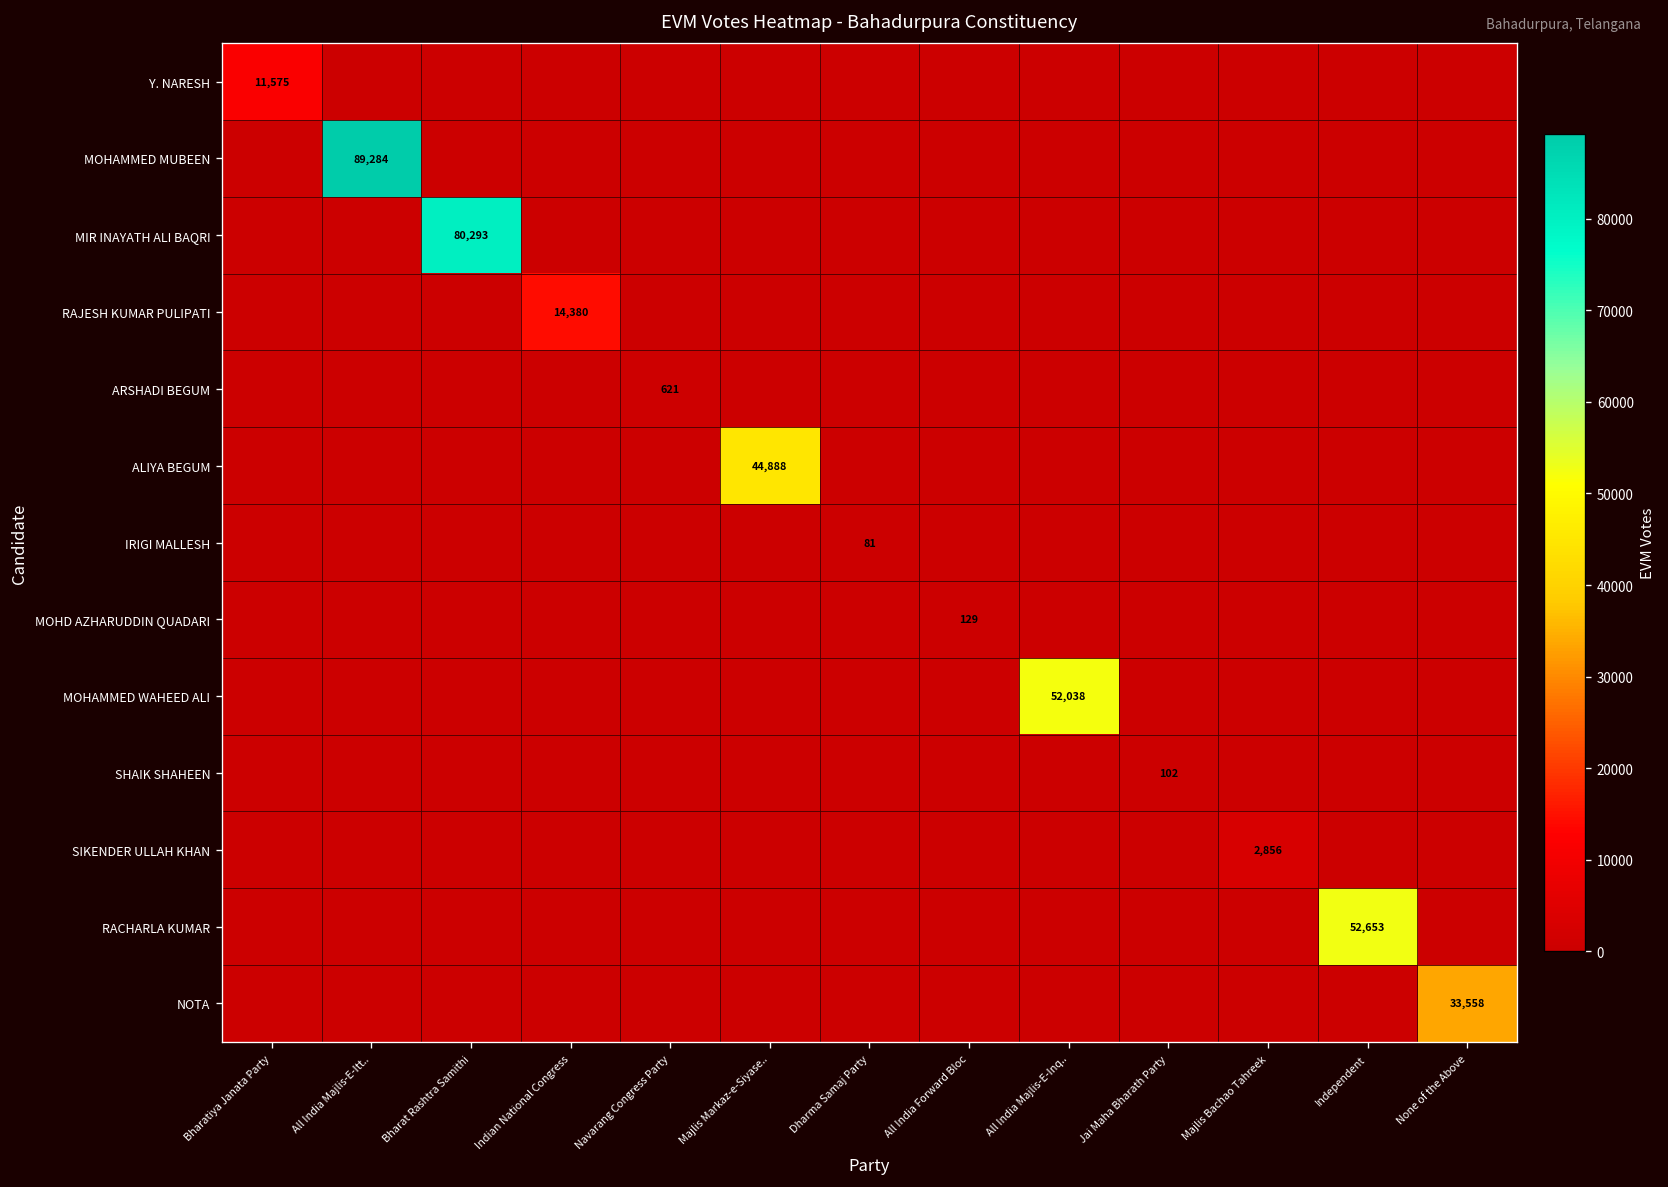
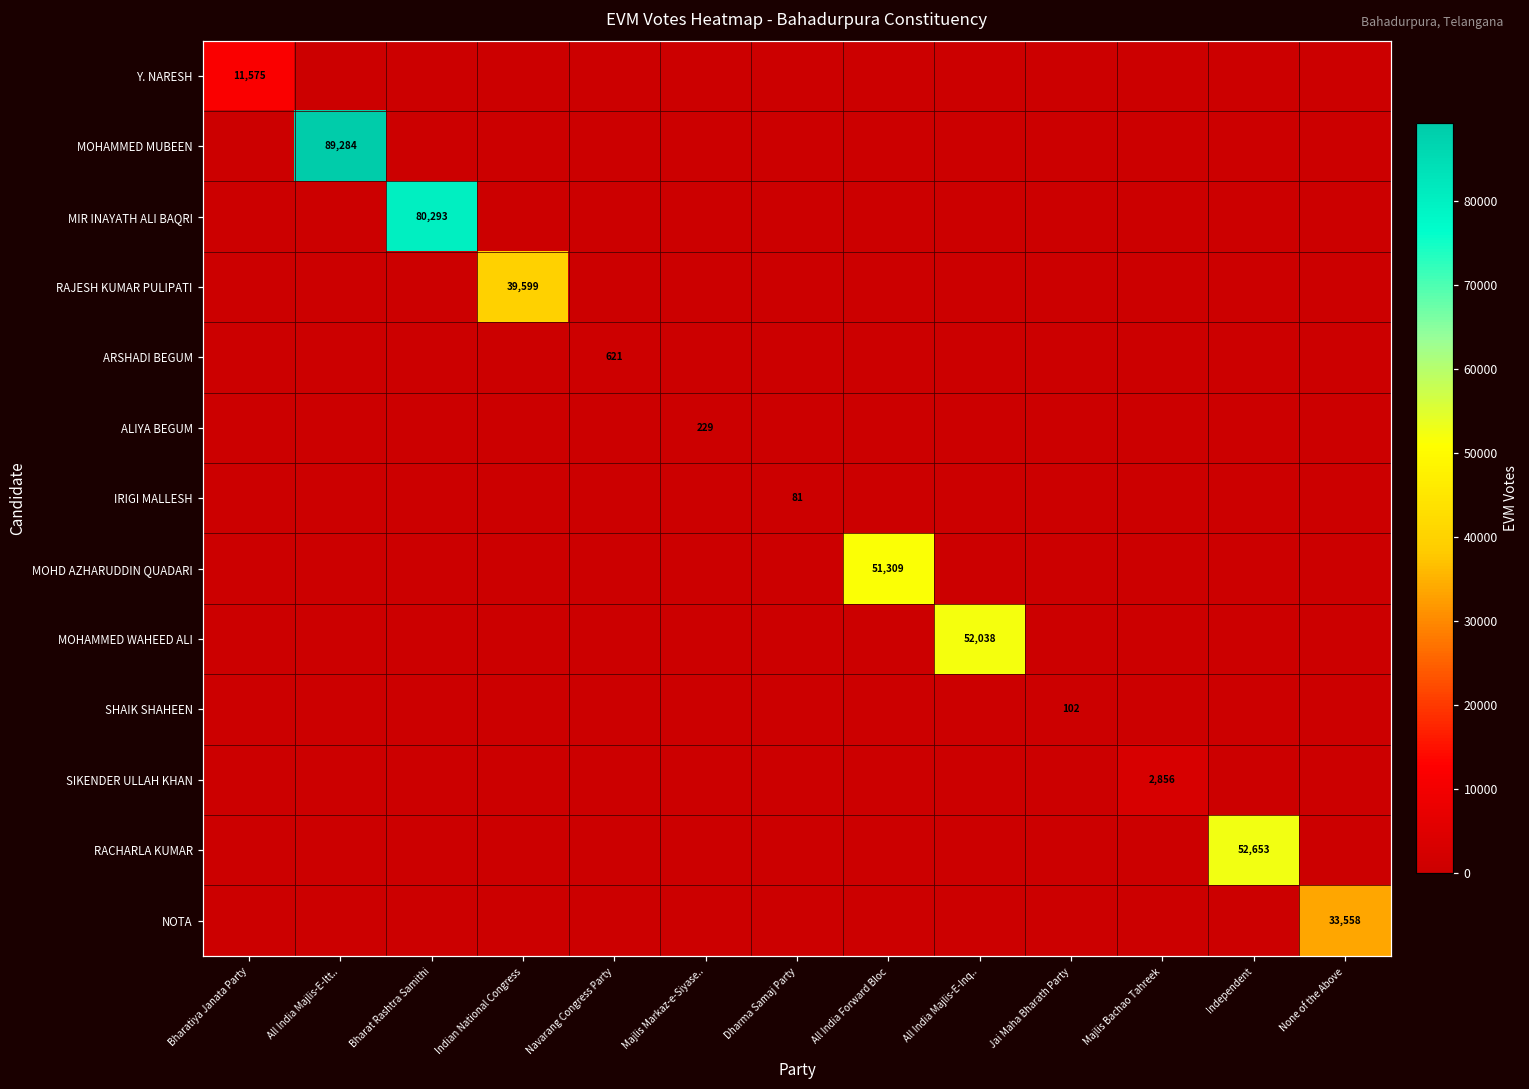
  {
    "Y. NARESH": {
      "Bharatiya Janata Party": "11,575"
    },
    "MOHAMMED MUBEEN": {
      "All India Majlis-E-Itt..": "89,284"
    },
    "MIR INAYATH ALI BAQRI": {
      "Bharat Rashtra Samithi": "80,293"
    },
    "RAJESH KUMAR PULIPATI": {
-     "Indian National Congress": "14,380"
+     "Indian National Congress": "39,599"
    },
    "ARSHADI BEGUM": {
      "Navarang Congress Party": "621"
    },
    "ALIYA BEGUM": {
-     "Majlis Markaz-e-Siyase..": "44,888"
+     "Majlis Markaz-e-Siyase..": "229"
    },
    "IRIGI MALLESH": {
      "Dharma Samaj Party": "81"
    },
    "MOHD AZHARUDDIN QUADARI": {
-     "All India Forward Bloc": "129"
+     "All India Forward Bloc": "51,309"
    },
    "MOHAMMED WAHEED ALI": {
      "All India Majlis-E-Inq..": "52,038"
    },
    "SHAIK SHAHEEN": {
      "Jai Maha Bharath Party": "102"
    },
    "SIKENDER ULLAH KHAN": {
      "Majlis Bachao Tahreek": "2,856"
    },
    "RACHARLA KUMAR": {
      "Independent": "52,653"
    },
    "NOTA": {
      "None of the Above": "33,558"
    }
  }
